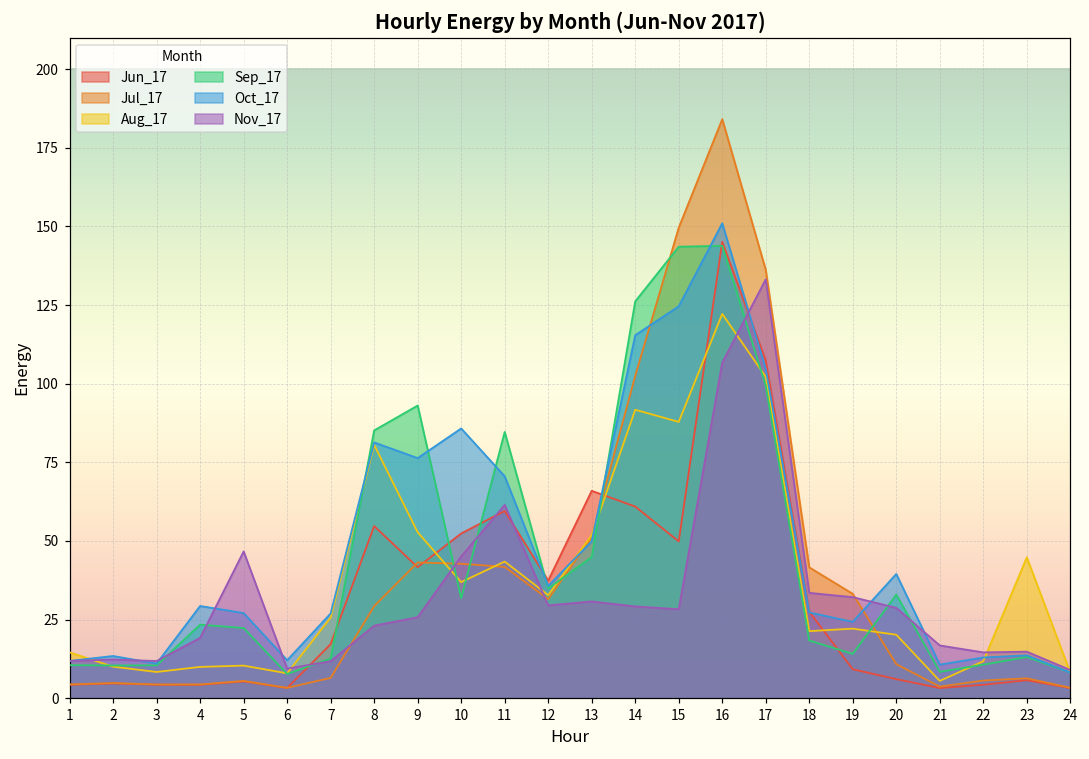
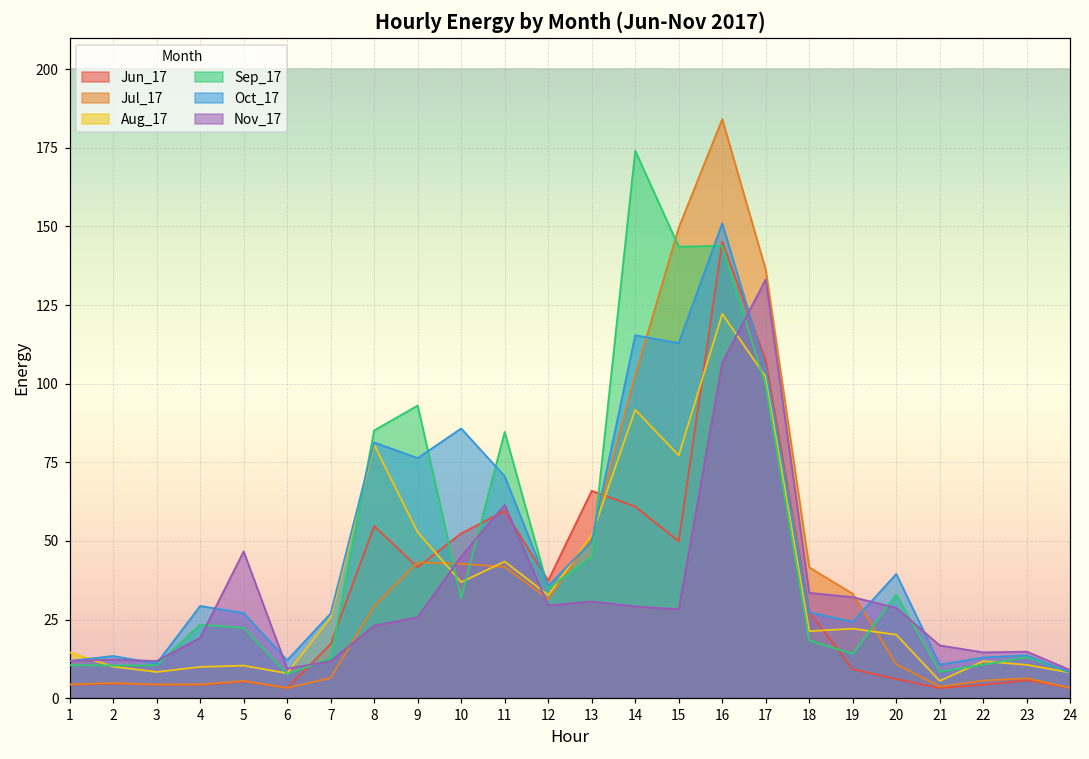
  {
    "Aug_17": {
      "1": 15,
      "3": 8,
      "4": 10,
      "5": 10,
      "7": 26,
      "9": 53,
      "10": 37,
      "11": 43,
      "12": 33,
      "14": 92,
-     "15": 88,
+     "15": 77,
      "16": 122,
      "17": 102,
      "18": 21,
      "19": 22,
      "20": 20,
      "21": 5,
      "22": 12,
-     "23": 45
+     "23": 11
    },
    "Sep_17": {
      "1": 10,
      "4": 23,
      "5": 22,
      "8": 85,
      "9": 93,
      "10": 32,
      "11": 85,
      "13": 45,
-     "14": 126,
+     "14": 174,
      "15": 144,
      "16": 144,
      "17": 99,
      "18": 18,
      "19": 14,
      "20": 33,
      "21": 8,
      "22": 11
    },
    "Oct_17": {
      "2": 13,
      "4": 29,
      "5": 27,
      "6": 12,
      "7": 27,
      "9": 76,
      "10": 86,
      "11": 71,
      "13": 50,
      "14": 115,
-     "15": 125,
+     "15": 113,
      "16": 151,
      "17": 105,
      "19": 24,
      "20": 39,
      "21": 11,
      "22": 13
    },
    "Nov_17": {
      "2": 12,
      "4": 19,
      "5": 47,
      "6": 9,
      "8": 23,
      "9": 26,
      "10": 45,
      "11": 61,
      "12": 30,
      "13": 31,
      "14": 29,
      "15": 28,
      "16": 107,
      "17": 133,
      "18": 33,
      "19": 32,
      "20": 29,
      "21": 17,
      "22": 15,
      "23": 15
    }
  }
